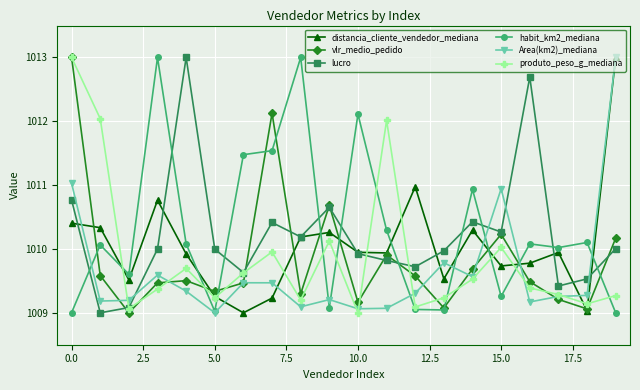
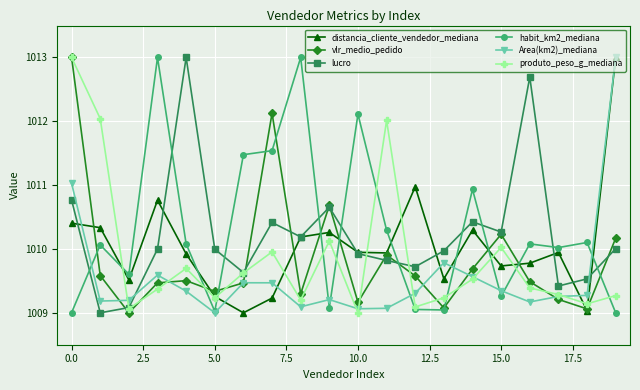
  {
    "distancia_cliente_vendedor_mediana": {
      "0.0": 1010.4,
      "15.0": 1009.7
    },
    "Area(km2)_mediana": {
      "0.0": 1011.0,
      "10.0": 1009.1,
-     "15.0": 1010.9
+     "15.0": 1009.3
    },
    "produto_peso_g_mediana": {
      "10.0": 1009.0,
      "15.0": 1010.0
    }
  }
